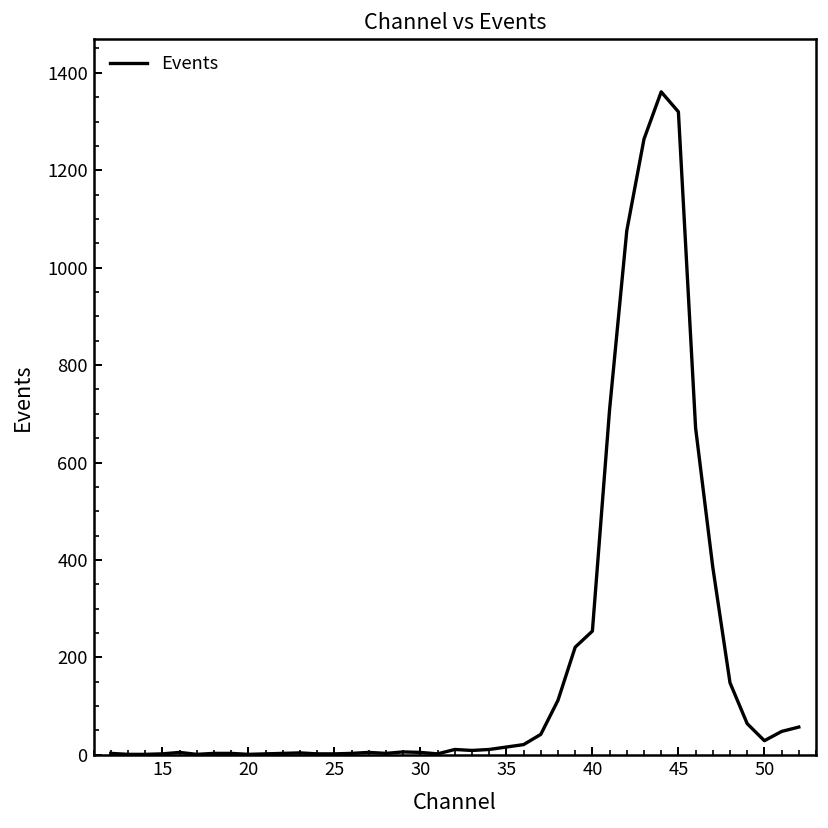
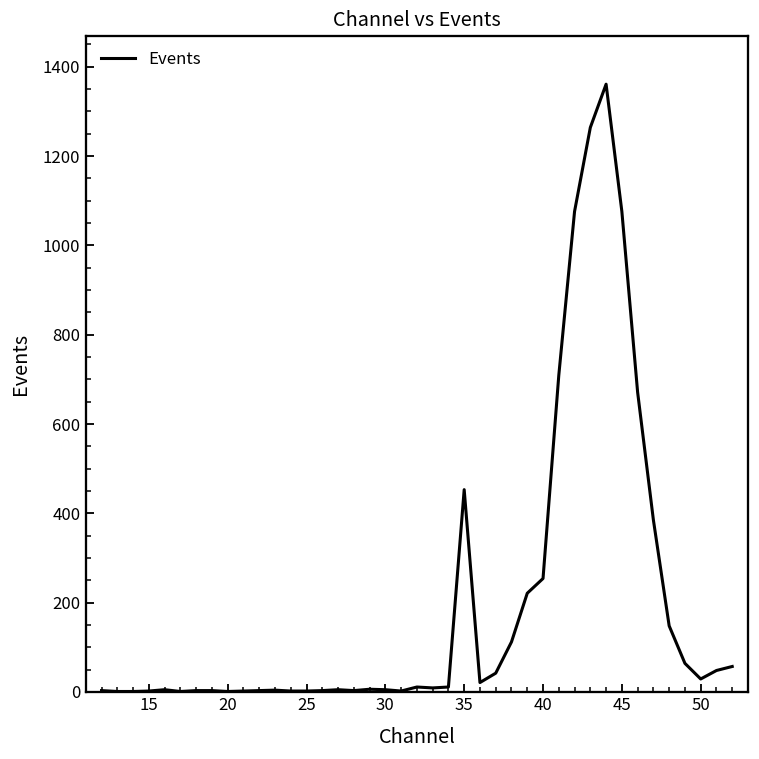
  {
    "15": 0,
    "20": 0,
    "25": 0,
    "30": 10,
-   "35": 20,
+   "35": 450,
    "40": 250,
-   "45": 1320,
+   "45": 1080,
    "50": 30
  }
